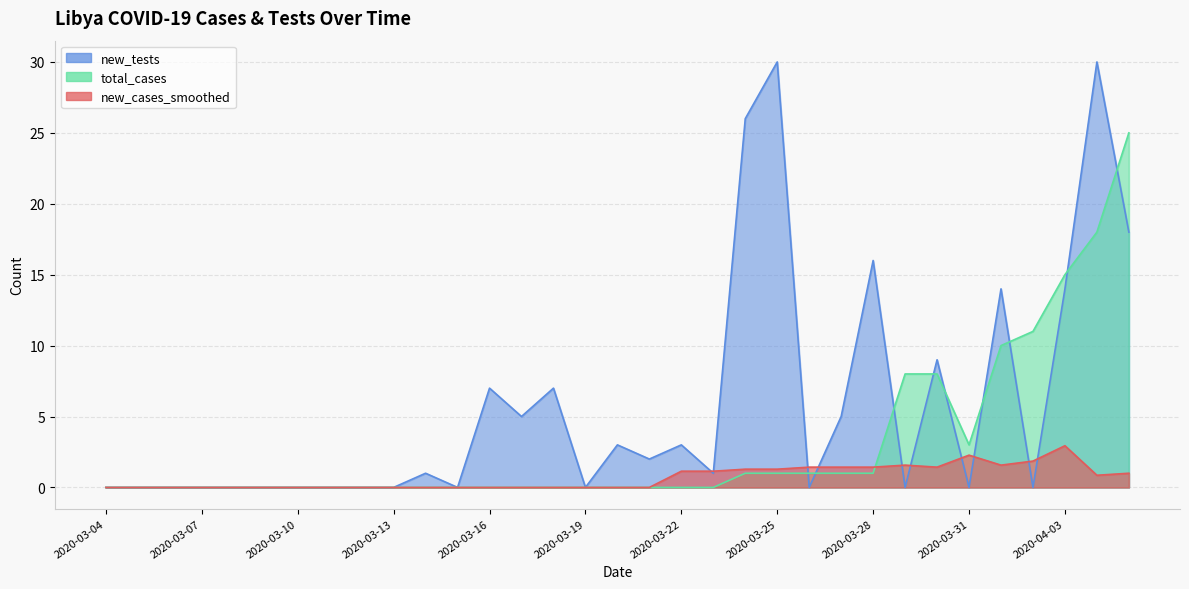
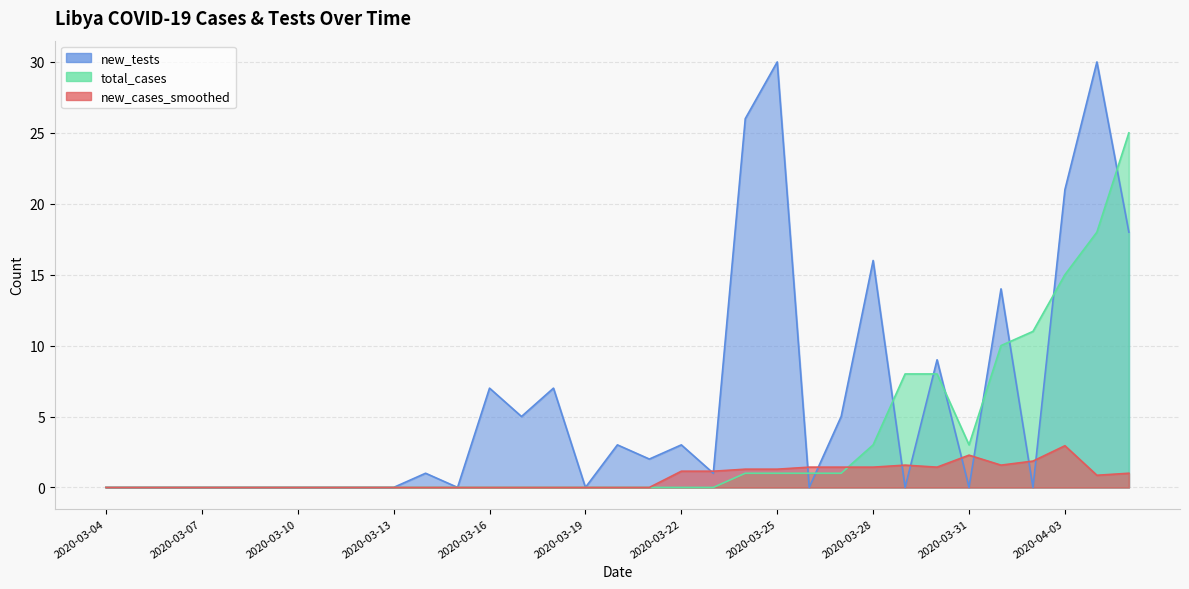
  {
    "new_tests": {
      "2020-03-16": 7,
      "2020-03-22": 3,
      "2020-03-25": 30,
      "2020-03-28": 16,
      "2020-03-31": 0,
-     "2020-04-03": 14
+     "2020-04-03": 21
    },
    "total_cases": {
      "2020-03-22": 0,
      "2020-03-25": 1,
-     "2020-03-28": 1,
+     "2020-03-28": 3,
      "2020-03-31": 3,
      "2020-04-03": 15
    },
    "new_cases_smoothed": {
      "2020-03-22": 1,
      "2020-03-25": 1.3,
      "2020-03-28": 1.4,
      "2020-03-31": 2.3,
      "2020-04-03": 3
    }
  }
